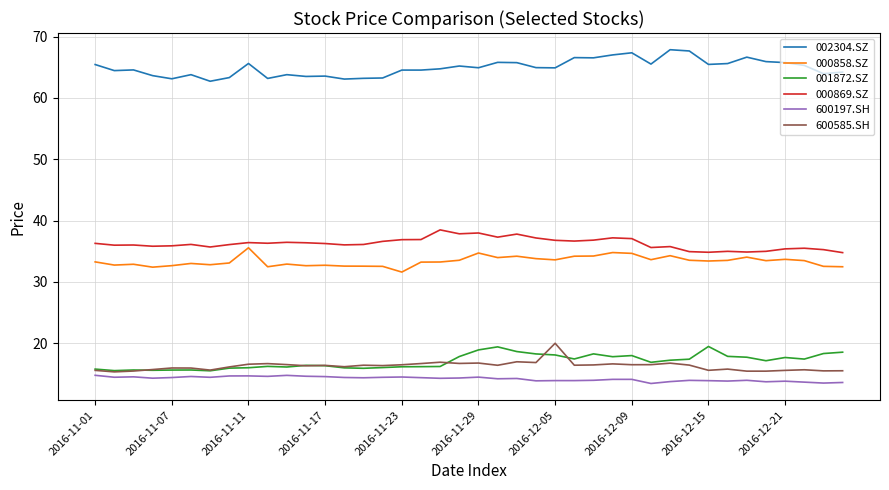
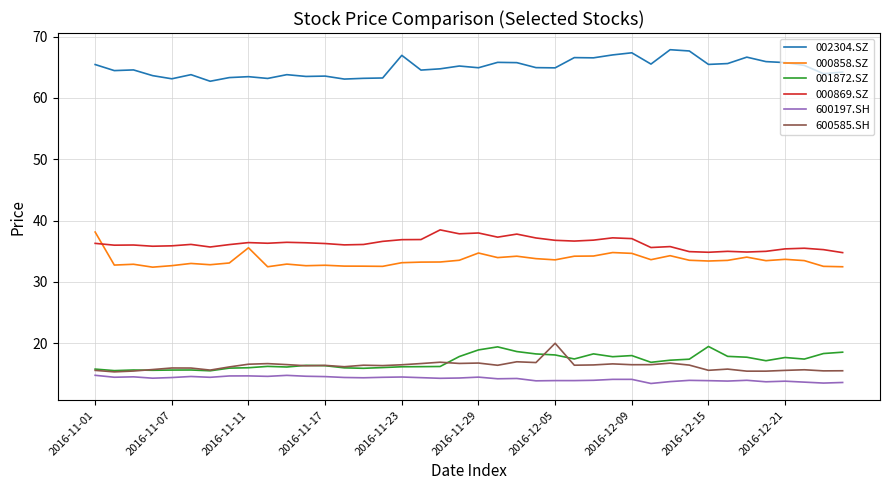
  {
    "002304.SZ": {
      "2016-11-01": 65,
      "2016-11-07": 63,
-     "2016-11-11": 66,
+     "2016-11-11": 63,
      "2016-11-17": 64,
-     "2016-11-23": 65,
+     "2016-11-23": 67,
      "2016-11-29": 65,
      "2016-12-05": 65,
      "2016-12-09": 67,
      "2016-12-15": 65
    },
    "000858.SZ": {
-     "2016-11-01": 33,
+     "2016-11-01": 38,
      "2016-11-07": 33,
      "2016-11-11": 36,
      "2016-11-17": 33,
-     "2016-11-23": 32,
+     "2016-11-23": 33,
      "2016-11-29": 35,
      "2016-12-05": 34,
      "2016-12-09": 35,
      "2016-12-15": 33,
      "2016-12-21": 34
    },
    "001872.SZ": {
      "2016-11-11": 16,
      "2016-11-29": 19,
      "2016-12-05": 18,
      "2016-12-09": 18,
      "2016-12-15": 19,
      "2016-12-21": 18
    },
    "000869.SZ": {
      "2016-11-01": 36,
      "2016-11-07": 36,
      "2016-11-11": 36,
      "2016-11-17": 36,
      "2016-11-23": 37,
      "2016-11-29": 38,
      "2016-12-05": 37,
      "2016-12-09": 37,
      "2016-12-15": 35,
      "2016-12-21": 35
    },
    "600197.SH": {
      "2016-11-01": 15,
      "2016-11-07": 14,
      "2016-11-11": 15,
      "2016-11-17": 15,
      "2016-11-23": 14,
      "2016-11-29": 14,
      "2016-12-05": 14,
      "2016-12-09": 14,
      "2016-12-15": 14,
      "2016-12-21": 14
    },
    "600585.SH": {
      "2016-11-11": 17,
      "2016-11-29": 17,
      "2016-12-05": 20,
      "2016-12-09": 16,
      "2016-12-15": 16,
      "2016-12-21": 16
    }
  }
